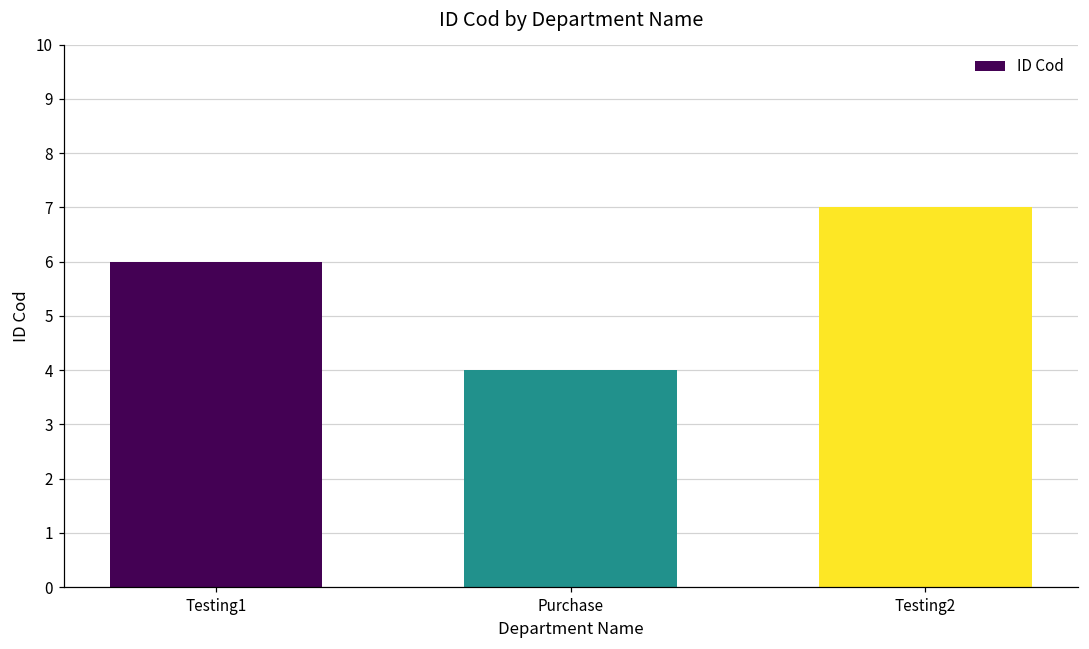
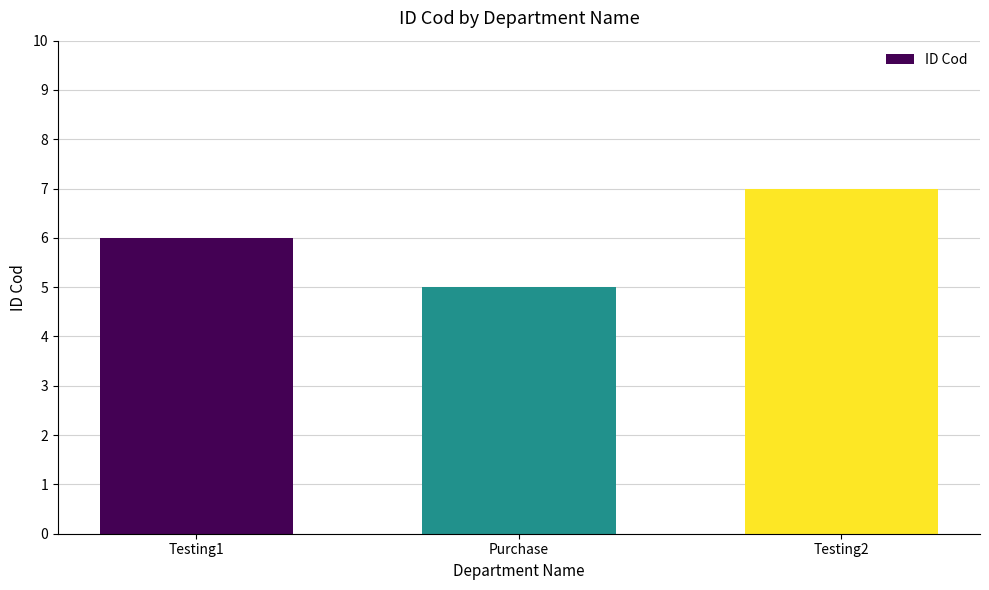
  {
    "Testing1": 6,
-   "Purchase": 4,
+   "Purchase": 5,
    "Testing2": 7
  }
